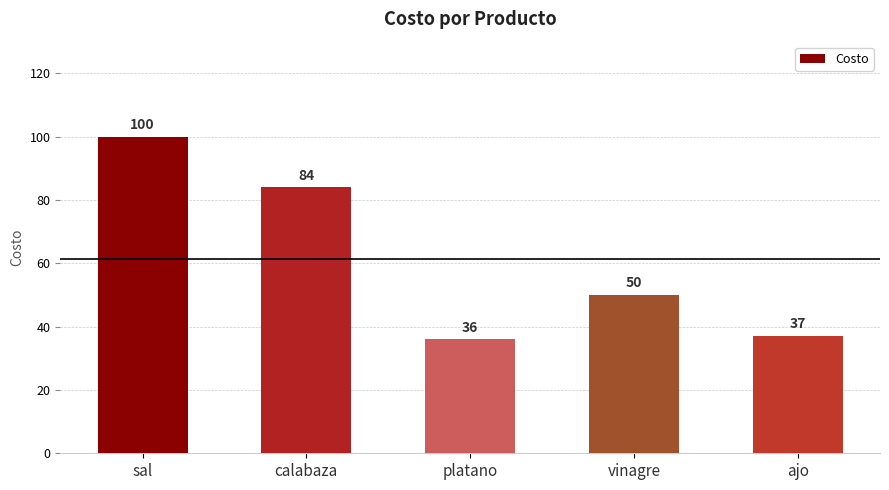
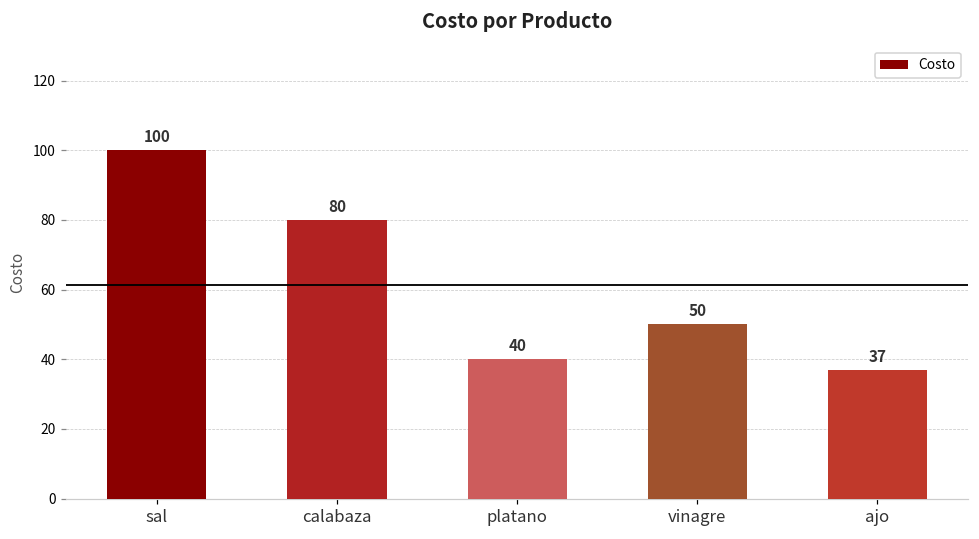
  {
    "sal": 100,
-   "calabaza": 84,
-   "platano": 36,
+   "calabaza": 80,
+   "platano": 40,
    "vinagre": 50,
    "ajo": 37
  }
